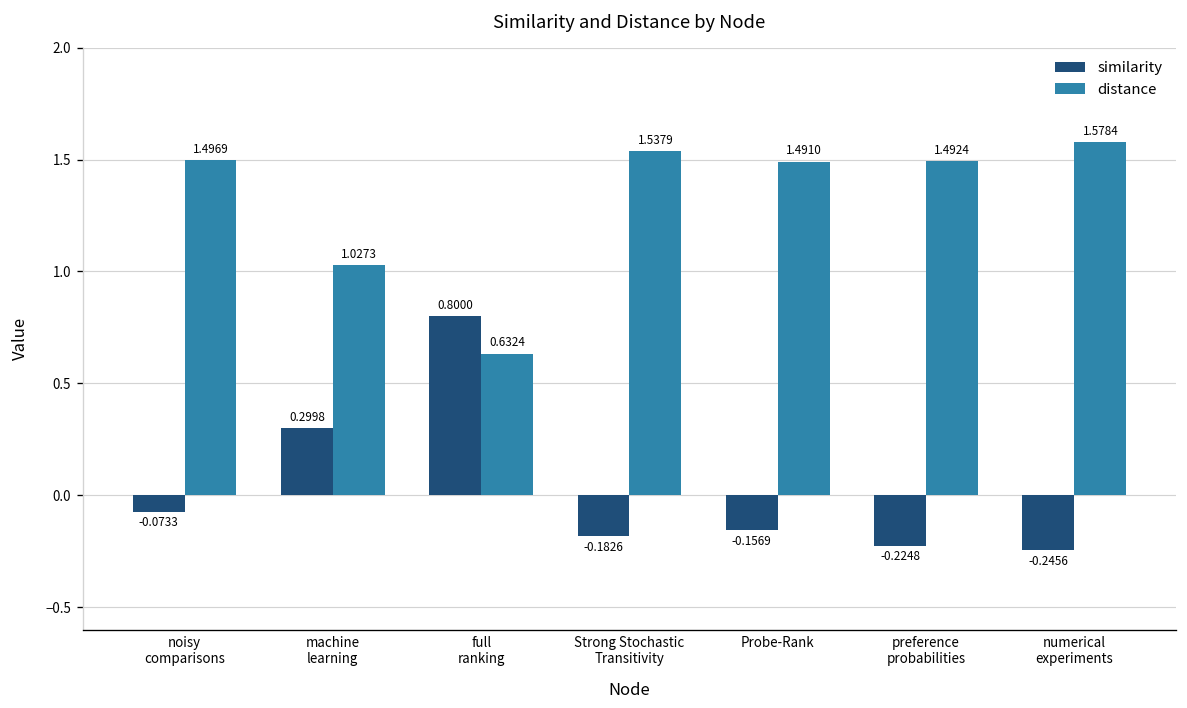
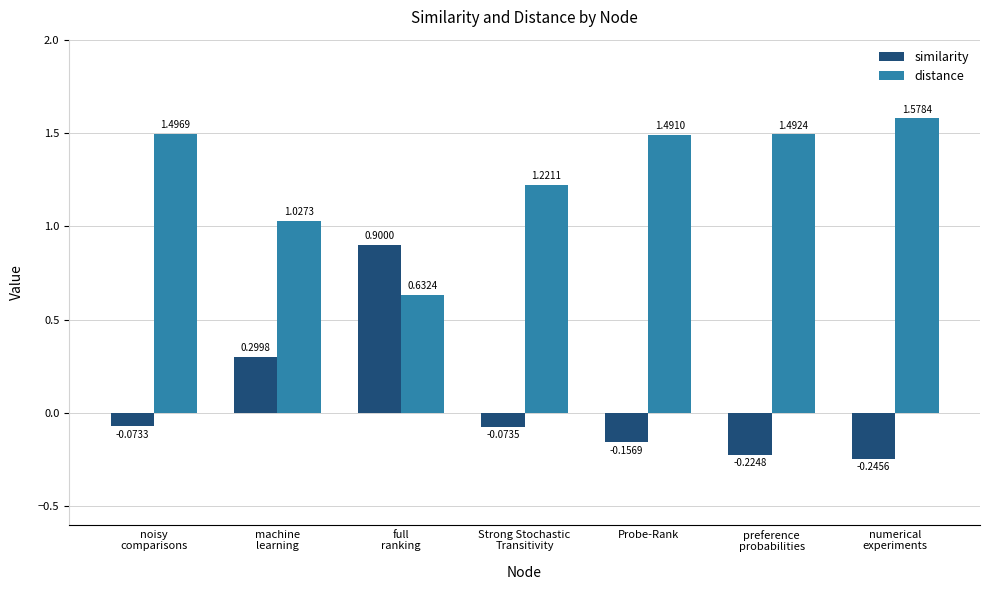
  {
    "similarity": {
      "noisy comparisons": -0.0733,
      "machine learning": 0.2998,
-     "full ranking": 0.8000,
-     "Strong Stochastic Transitivity": -0.1826,
+     "full ranking": 0.9000,
+     "Strong Stochastic Transitivity": -0.0735,
      "Probe-Rank": -0.1569,
      "preference probabilities": -0.2248,
      "numerical experiments": -0.2456
    },
    "distance": {
      "noisy comparisons": 1.4969,
      "machine learning": 1.0273,
      "full ranking": 0.6324,
-     "Strong Stochastic Transitivity": 1.5379,
+     "Strong Stochastic Transitivity": 1.2211,
      "Probe-Rank": 1.4910,
      "preference probabilities": 1.4924,
      "numerical experiments": 1.5784
    }
  }
